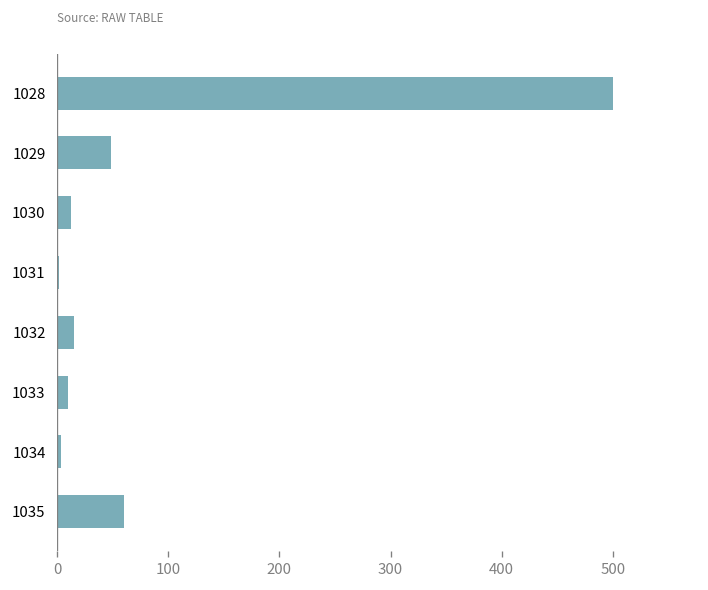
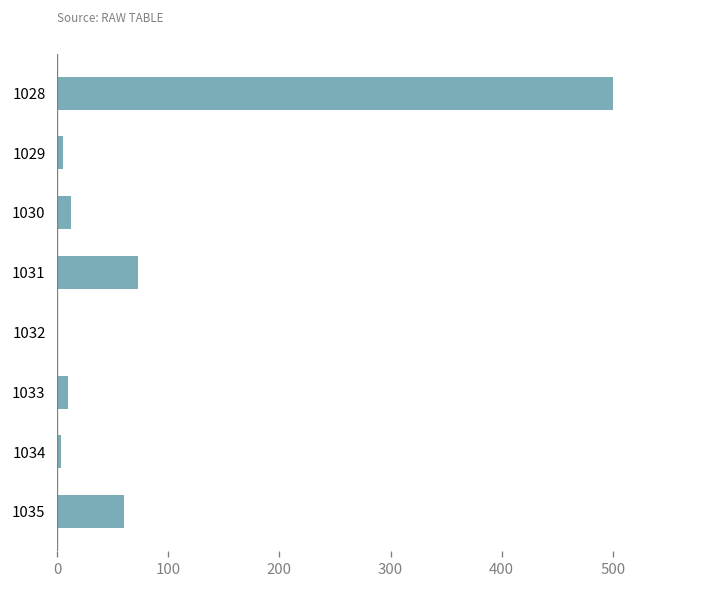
  {
    "1028": 500,
-   "1029": 50,
+   "1029": 10,
    "1030": 10,
-   "1031": 0,
-   "1032": 20,
+   "1031": 70,
+   "1032": 0,
    "1033": 10,
    "1034": 0,
    "1035": 60
  }
